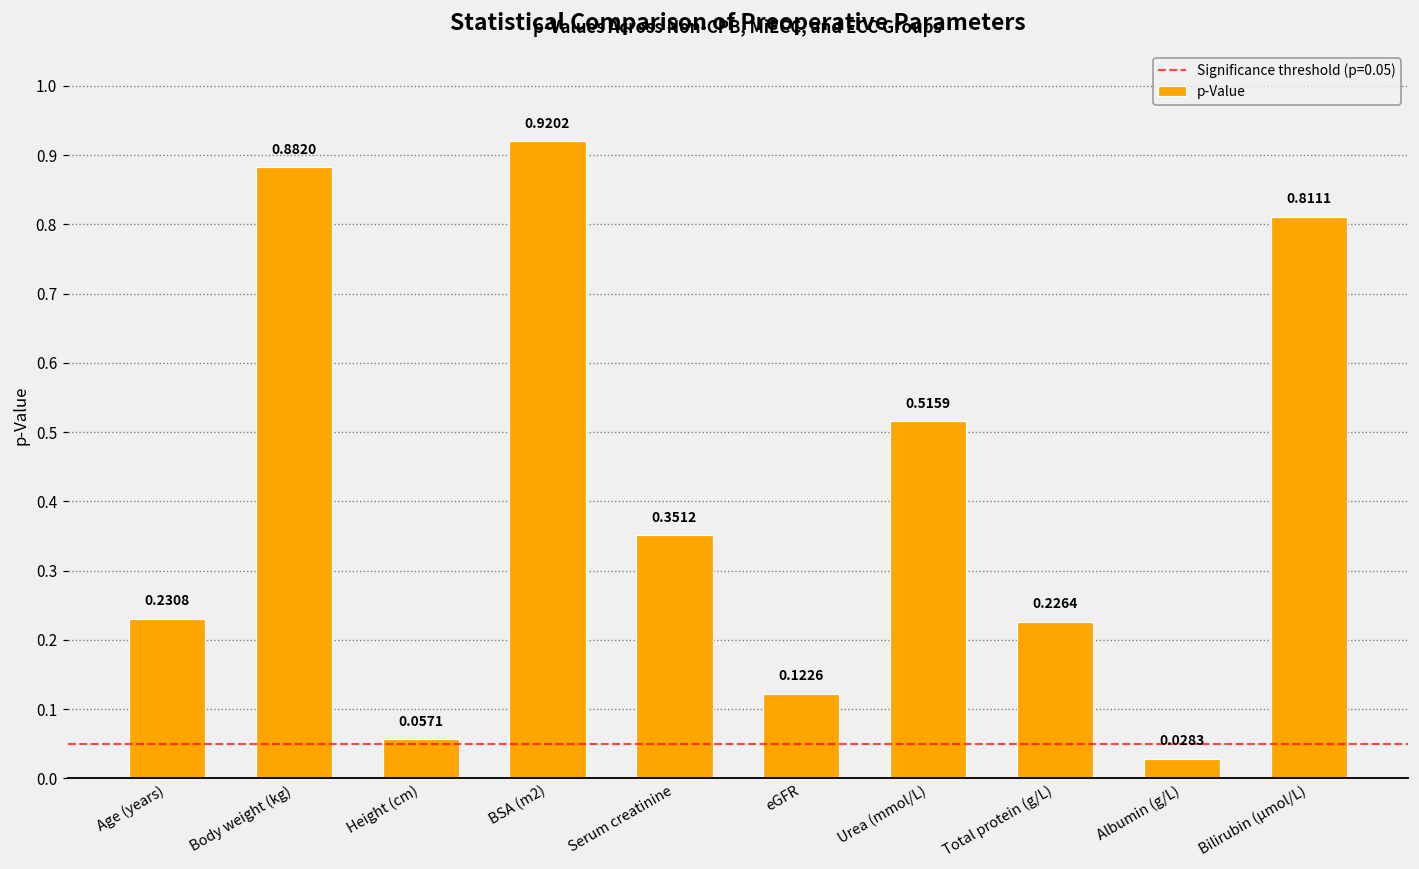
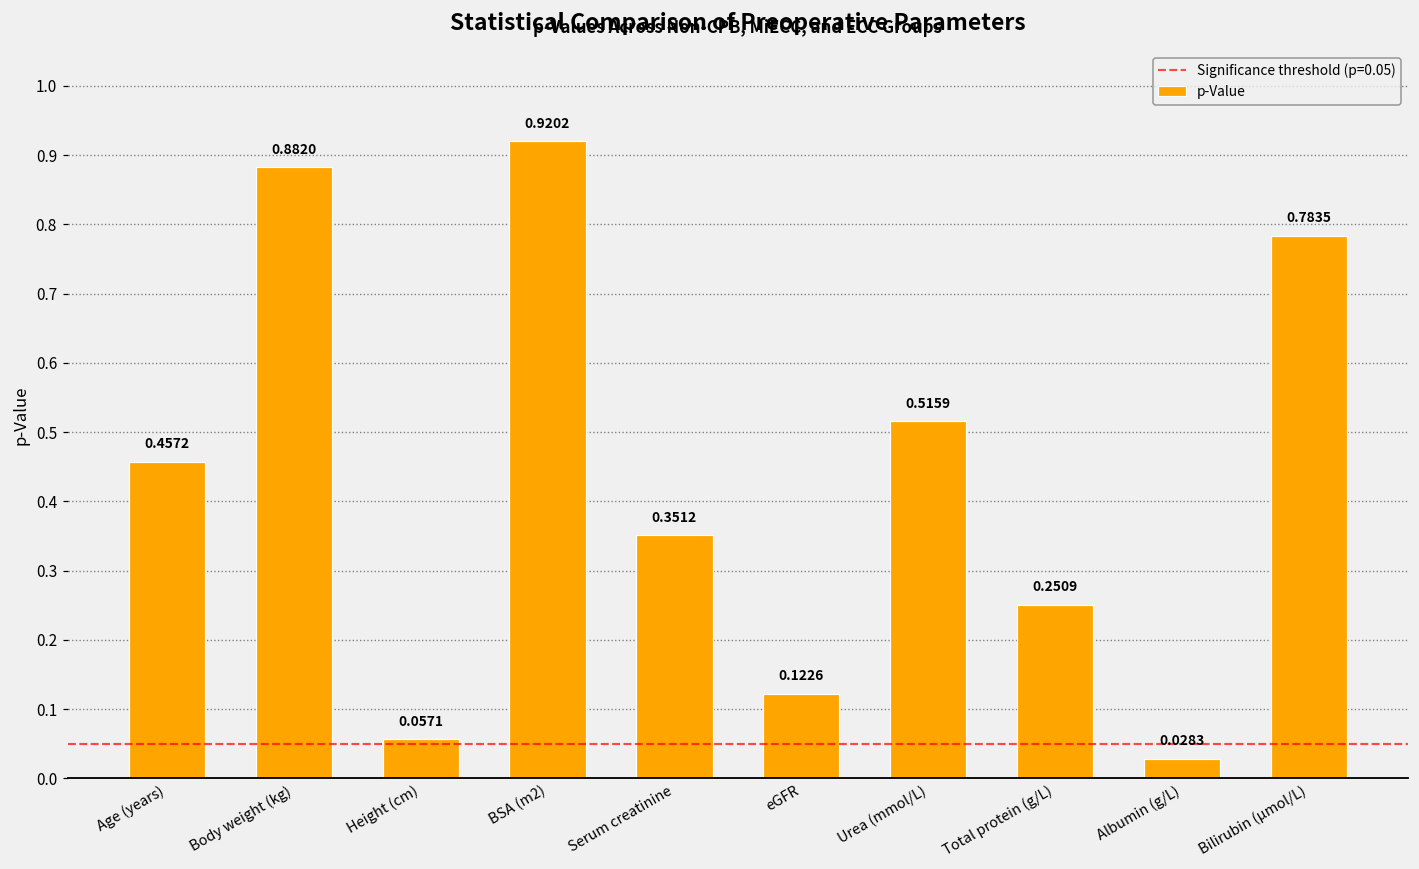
  {
-   "Age (years)": 0.2308,
+   "Age (years)": 0.4572,
    "Body weight (kg)": 0.8820,
    "Height (cm)": 0.0571,
    "BSA (m2)": 0.9202,
    "Serum creatinine": 0.3512,
    "eGFR": 0.1226,
    "Urea (mmol/L)": 0.5159,
-   "Total protein (g/L)": 0.2264,
+   "Total protein (g/L)": 0.2509,
    "Albumin (g/L)": 0.0283,
-   "Bilirubin (µmol/L)": 0.8111
+   "Bilirubin (µmol/L)": 0.7835
  }
